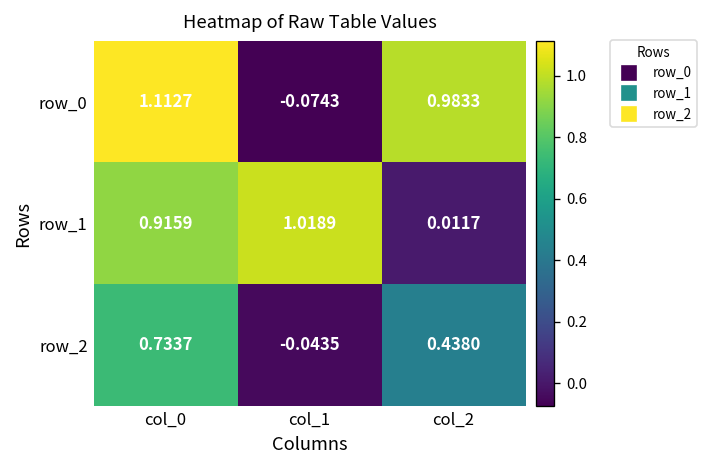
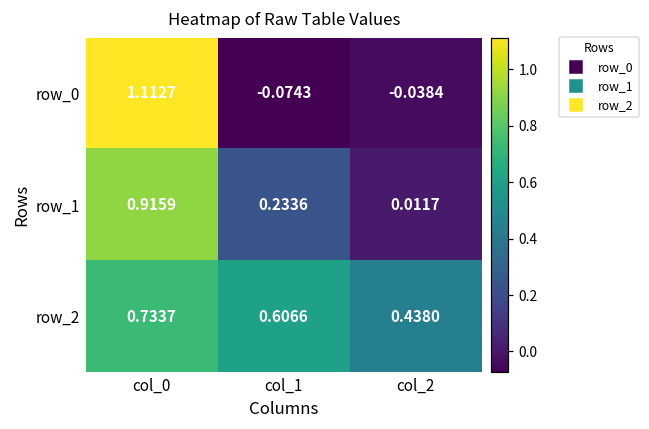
  {
    "row_0": {
      "col_0": 1.1127,
      "col_1": -0.0743,
-     "col_2": 0.9833
+     "col_2": -0.0384
    },
    "row_1": {
      "col_0": 0.9159,
-     "col_1": 1.0189,
+     "col_1": 0.2336,
      "col_2": 0.0117
    },
    "row_2": {
      "col_0": 0.7337,
-     "col_1": -0.0435,
+     "col_1": 0.6066,
      "col_2": 0.4380
    }
  }
